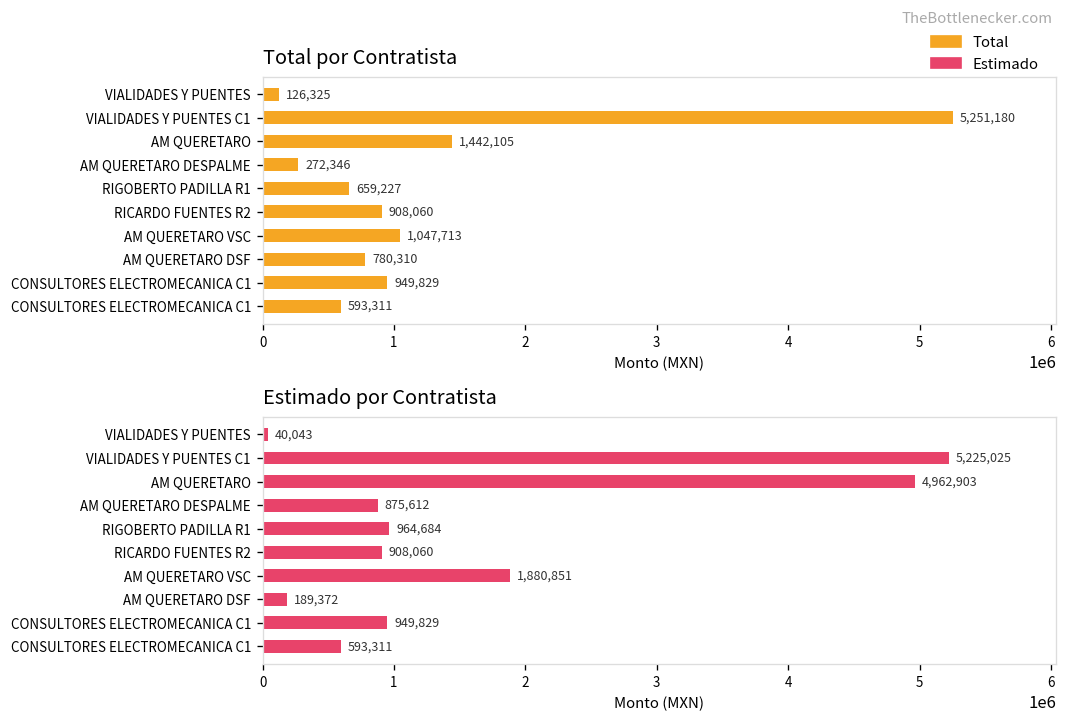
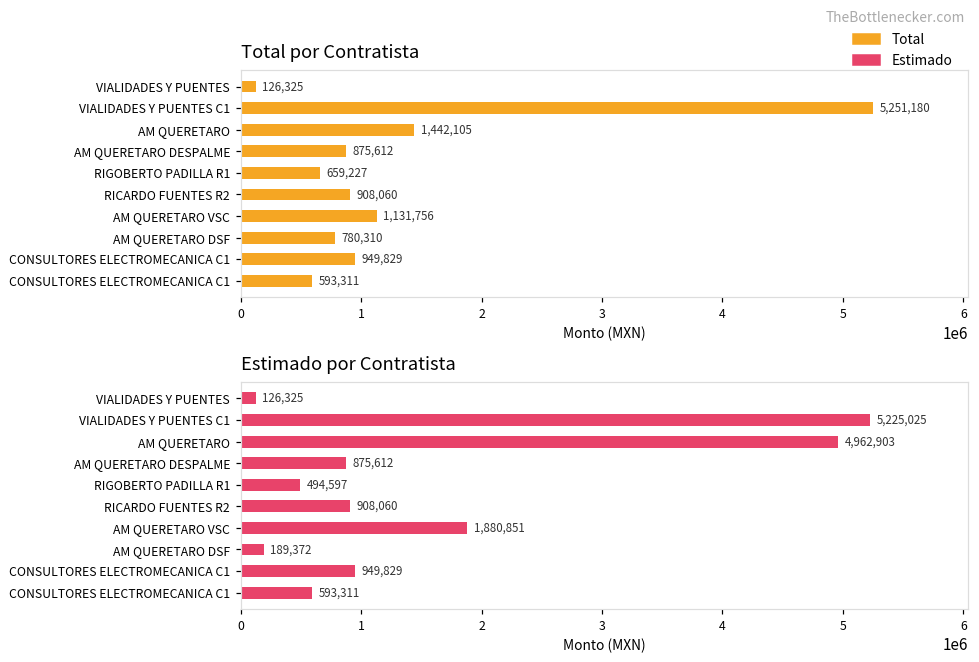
  {
    "Total por Contratista": {
      "VIALIDADES Y PUENTES": "126,325",
      "VIALIDADES Y PUENTES C1": "5,251,180",
      "AM QUERETARO": "1,442,105",
-     "AM QUERETARO DESPALME": "272,346",
+     "AM QUERETARO DESPALME": "875,612",
      "RIGOBERTO PADILLA R1": "659,227",
      "RICARDO FUENTES R2": "908,060",
-     "AM QUERETARO VSC": "1,047,713",
+     "AM QUERETARO VSC": "1,131,756",
      "AM QUERETARO DSF": "780,310"
    },
    "Estimado por Contratista": {
-     "VIALIDADES Y PUENTES": "40,043",
+     "VIALIDADES Y PUENTES": "126,325",
      "VIALIDADES Y PUENTES C1": "5,225,025",
      "AM QUERETARO": "4,962,903",
      "AM QUERETARO DESPALME": "875,612",
-     "RIGOBERTO PADILLA R1": "964,684",
+     "RIGOBERTO PADILLA R1": "494,597",
      "RICARDO FUENTES R2": "908,060",
      "AM QUERETARO VSC": "1,880,851",
      "AM QUERETARO DSF": "189,372"
    }
  }
